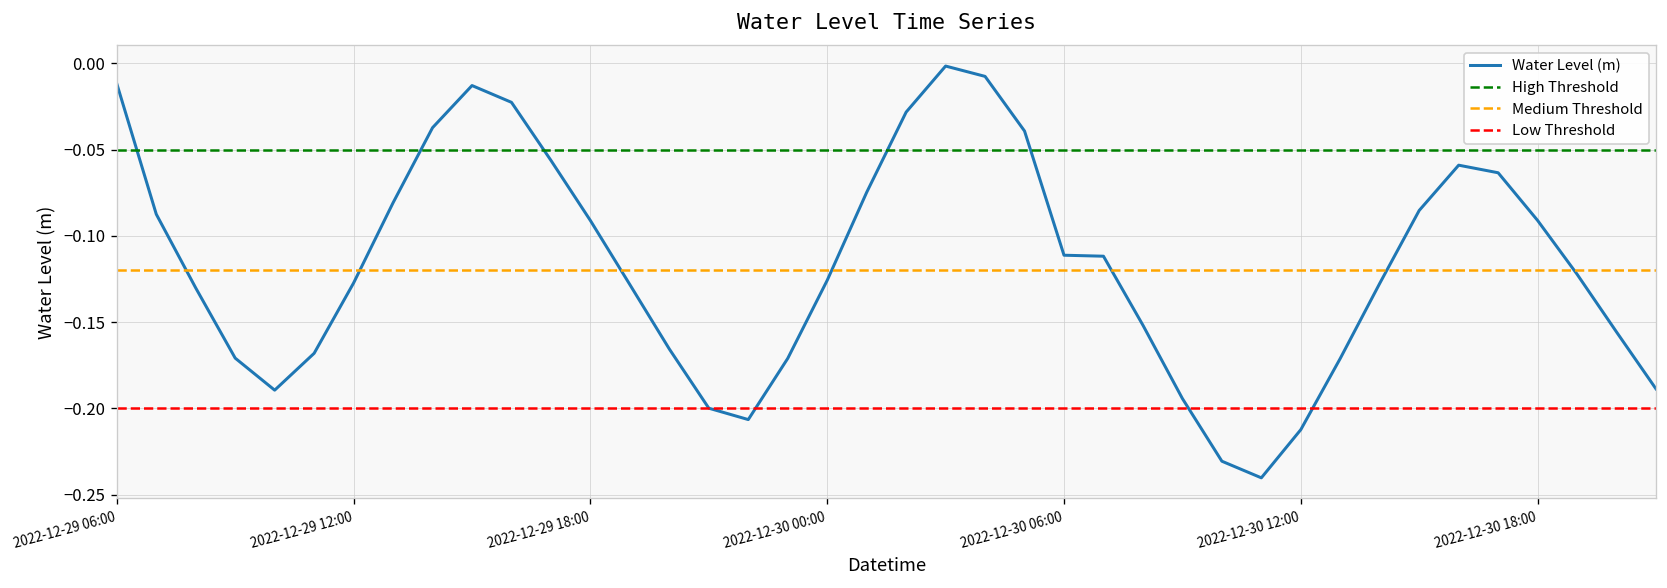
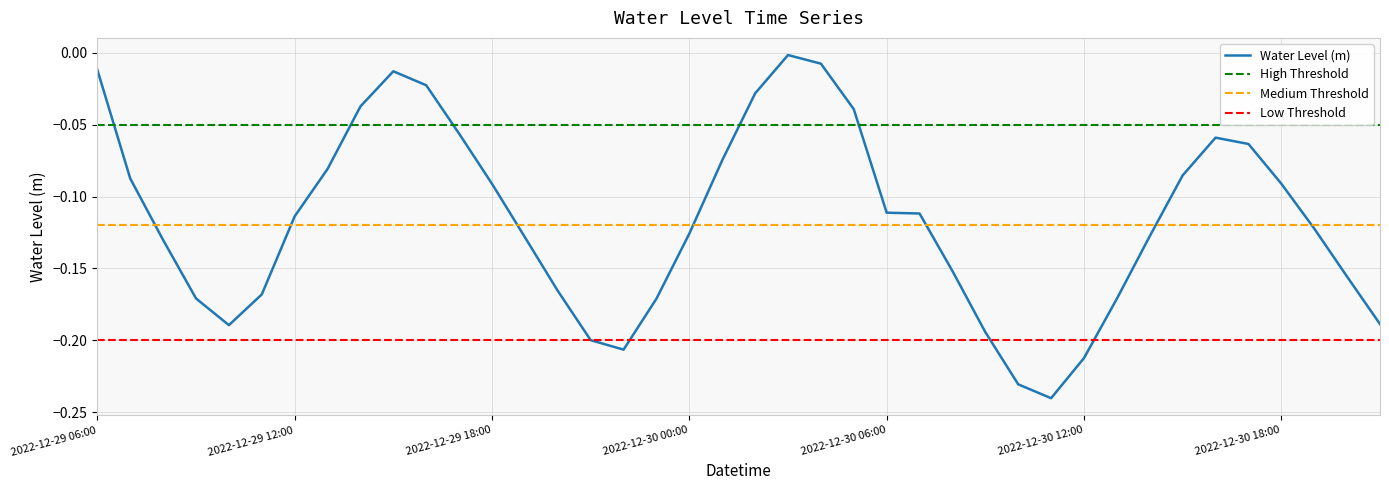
  {
    "2022-12-29 06:00": -0.012,
-   "2022-12-29 12:00": -0.127,
+   "2022-12-29 12:00": -0.114,
    "2022-12-29 18:00": -0.091,
    "2022-12-30 00:00": -0.126,
    "2022-12-30 06:00": -0.111,
    "2022-12-30 12:00": -0.212,
    "2022-12-30 18:00": -0.091
  }
